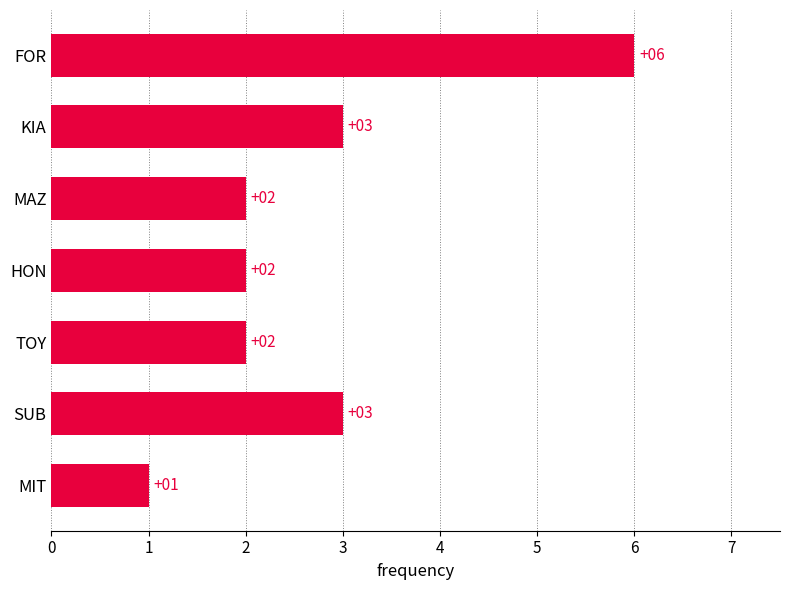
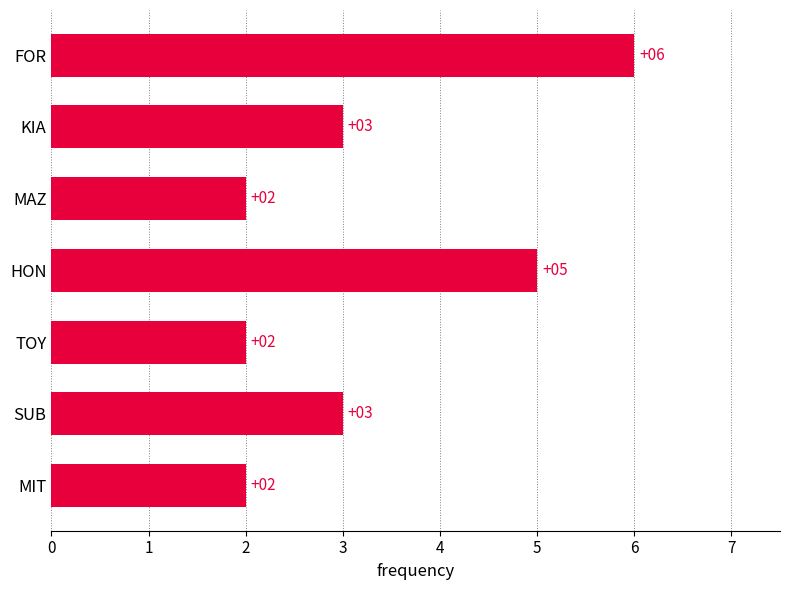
  {
    "FOR": "+06",
    "KIA": "+03",
    "MAZ": "+02",
-   "HON": "+02",
+   "HON": "+05",
    "TOY": "+02",
    "SUB": "+03",
-   "MIT": "+01"
+   "MIT": "+02"
  }
